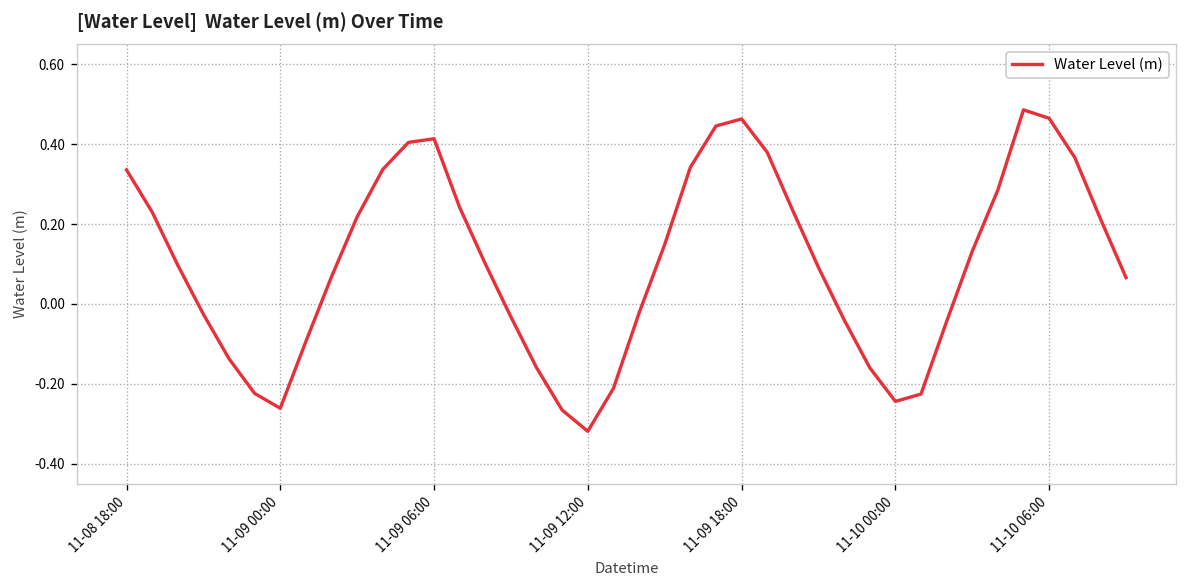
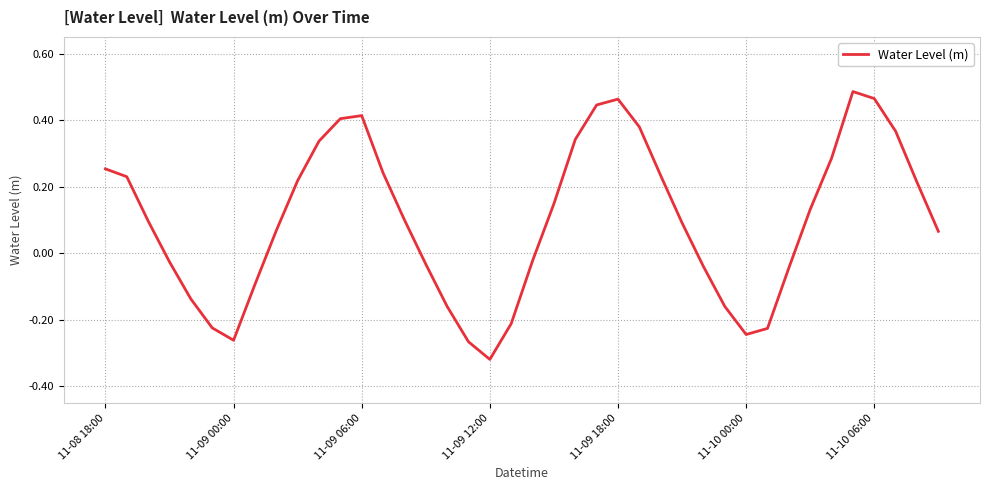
  {
-   "11-08 18:00": 0.34,
+   "11-08 18:00": 0.25,
    "11-09 00:00": -0.26,
    "11-09 06:00": 0.41,
    "11-09 12:00": -0.32,
    "11-09 18:00": 0.46,
    "11-10 00:00": -0.24,
    "11-10 06:00": 0.46
  }
